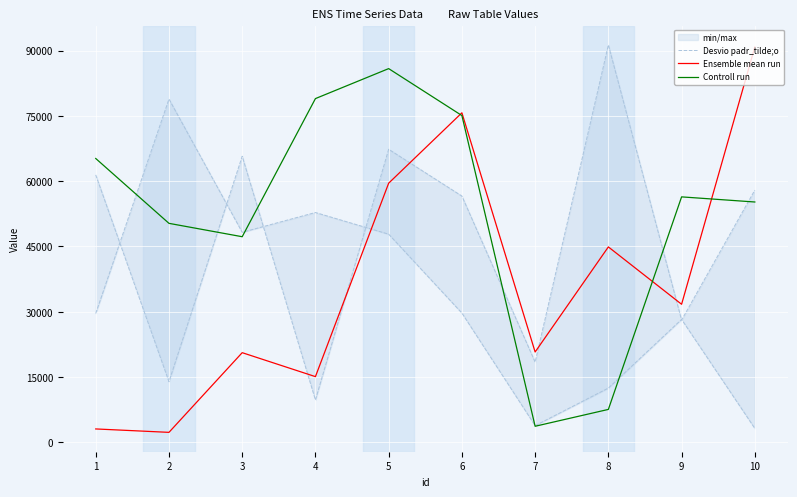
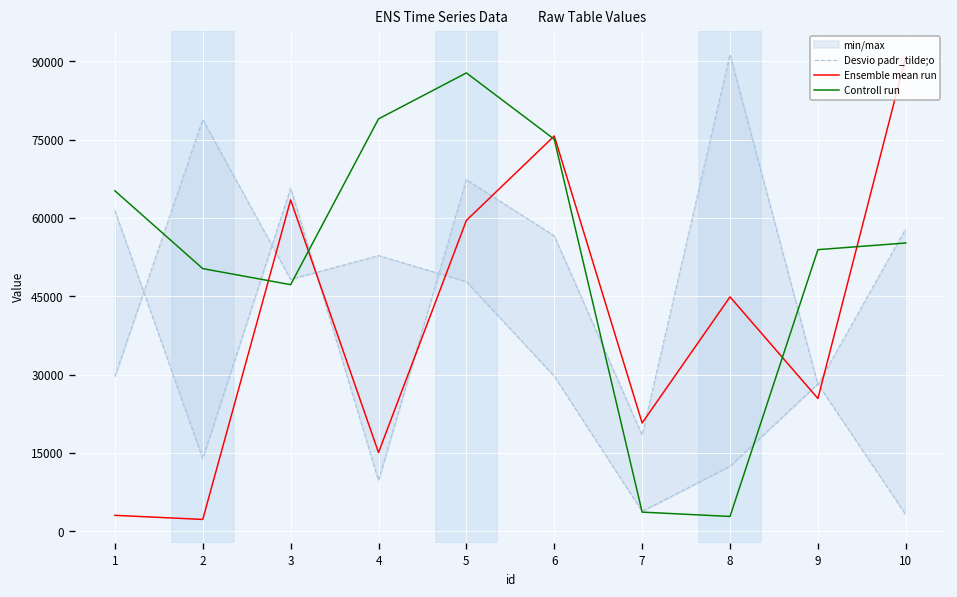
  {
    "Ensemble mean run": {
      "1": 3000,
      "2": 2000,
-     "3": 21000,
+     "3": 63000,
      "4": 15000,
      "5": 60000,
      "6": 76000,
      "7": 21000,
      "8": 45000,
-     "9": 32000
+     "9": 25000
    },
    "Controll run": {
      "1": 65000,
      "2": 50000,
      "3": 47000,
      "4": 79000,
-     "5": 86000,
+     "5": 88000,
      "6": 75000,
-     "8": 8000,
-     "9": 56000,
+     "8": 3000,
+     "9": 54000,
      "10": 55000
    }
  }
